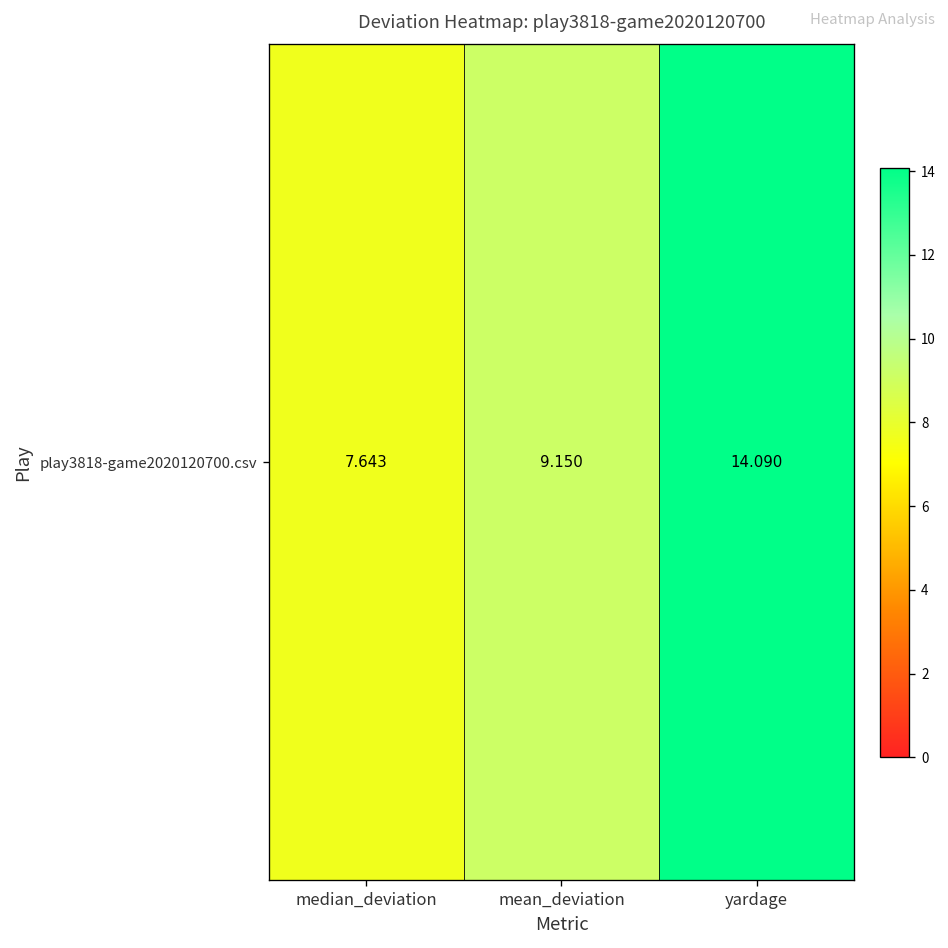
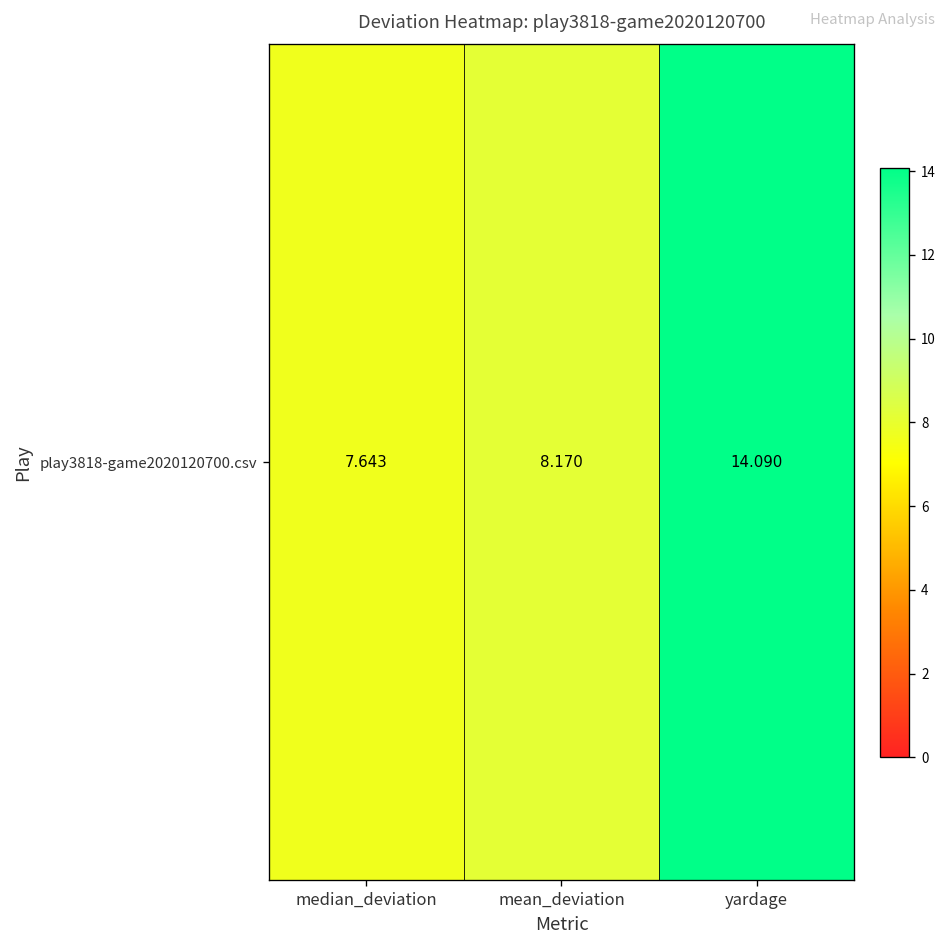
  {
    "play3818-game2020120700.csv": {
      "median_deviation": 7.643,
-     "mean_deviation": 9.150,
+     "mean_deviation": 8.170,
      "yardage": 14.090
    }
  }
